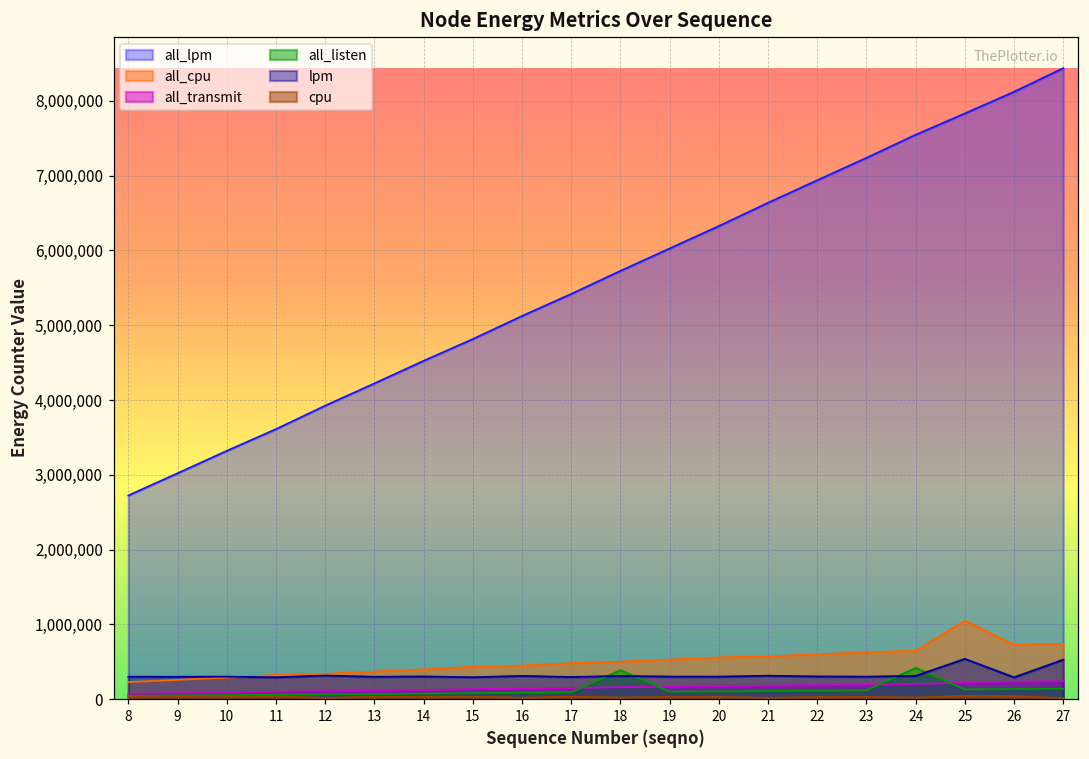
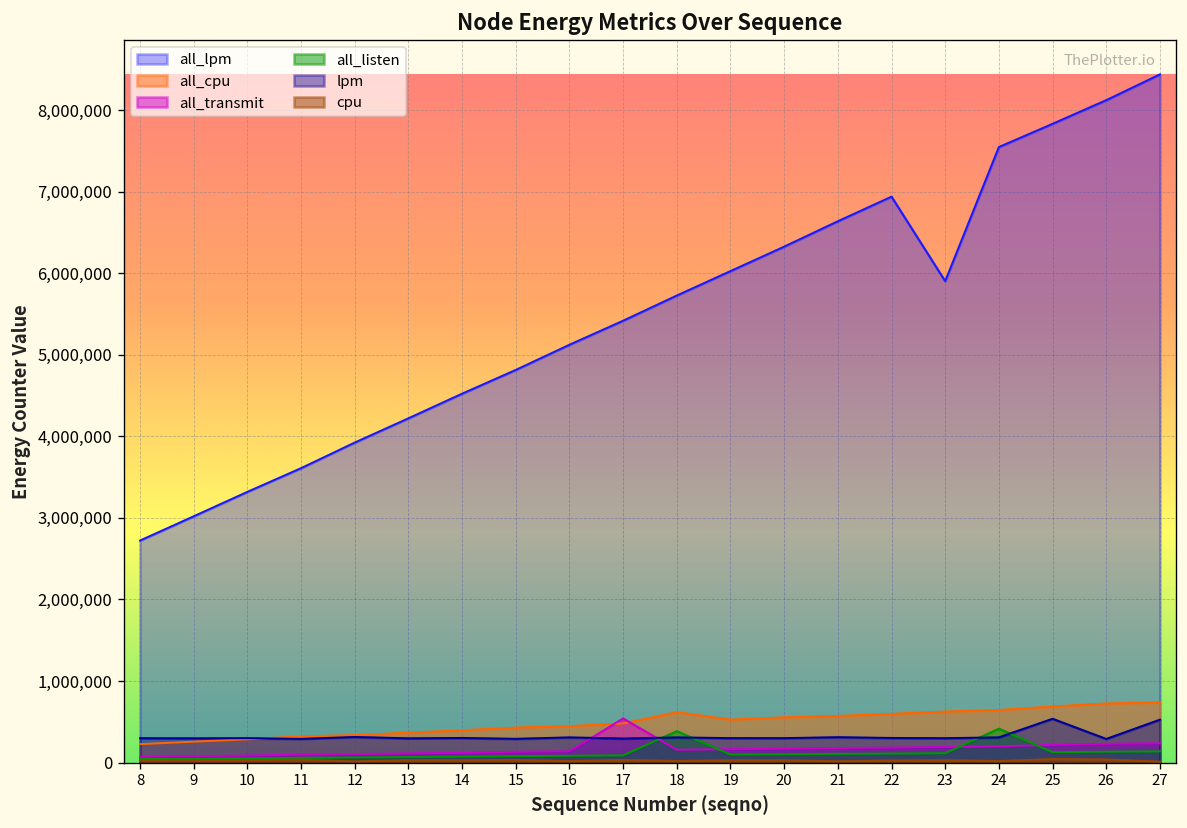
  {
    "all_lpm": {
      "8": "2,700,000",
      "9": "3,000,000",
      "10": "3,300,000",
      "11": "3,600,000",
      "12": "3,900,000",
      "13": "4,200,000",
      "14": "4,500,000",
      "15": "4,800,000",
      "16": "5,100,000",
      "17": "5,400,000",
      "18": "5,700,000",
      "19": "6,000,000",
      "20": "6,300,000",
      "21": "6,600,000",
      "22": "6,900,000",
-     "23": "7,200,000",
+     "23": "5,900,000",
      "24": "7,500,000",
      "25": "7,800,000",
      "26": "8,100,000",
      "27": "8,400,000"
    },
    "all_cpu": {
      "8": "200,000",
      "9": "300,000",
      "13": "400,000",
      "14": "400,000",
      "15": "400,000",
      "16": "400,000",
      "17": "500,000",
-     "18": "500,000",
+     "18": "600,000",
      "19": "500,000",
      "20": "600,000",
      "21": "600,000",
      "22": "600,000",
      "23": "600,000",
      "24": "600,000",
-     "25": "1,000,000",
+     "25": "700,000",
      "26": "700,000",
      "27": "700,000"
    },
    "all_transmit": {
      "11": "100,000",
      "12": "100,000",
      "13": "100,000",
      "14": "100,000",
      "15": "100,000",
      "16": "100,000",
-     "17": "100,000",
+     "17": "500,000",
      "18": "200,000",
      "19": "200,000",
      "20": "200,000",
      "21": "200,000",
      "22": "200,000",
      "23": "200,000",
      "24": "200,000",
      "25": "200,000",
      "26": "200,000",
      "27": "200,000"
    },
    "all_listen": {
      "12": "100,000",
      "14": "100,000",
      "15": "100,000",
      "16": "100,000",
      "17": "100,000",
      "18": "400,000",
      "19": "100,000",
      "20": "100,000",
      "21": "100,000",
      "22": "100,000",
      "23": "100,000",
      "24": "400,000",
      "25": "100,000",
      "26": "100,000",
      "27": "100,000"
    },
    "lpm": {
      "8": "300,000",
      "9": "300,000",
      "13": "300,000",
      "14": "300,000",
      "15": "300,000",
      "16": "300,000",
      "17": "300,000",
      "18": "300,000",
      "19": "300,000",
      "20": "300,000",
      "21": "300,000",
      "22": "300,000",
      "23": "300,000",
      "24": "300,000",
      "25": "500,000",
      "26": "300,000",
      "27": "500,000"
    },
    "cpu": {
      "12": "0",
      "14": "0",
      "15": "0",
      "16": "0",
      "17": "0",
      "18": "0",
      "19": "0",
      "20": "0",
      "21": "0",
      "22": "0",
      "23": "0",
      "24": "0",
      "25": "0",
      "26": "0",
      "27": "0"
    }
  }
